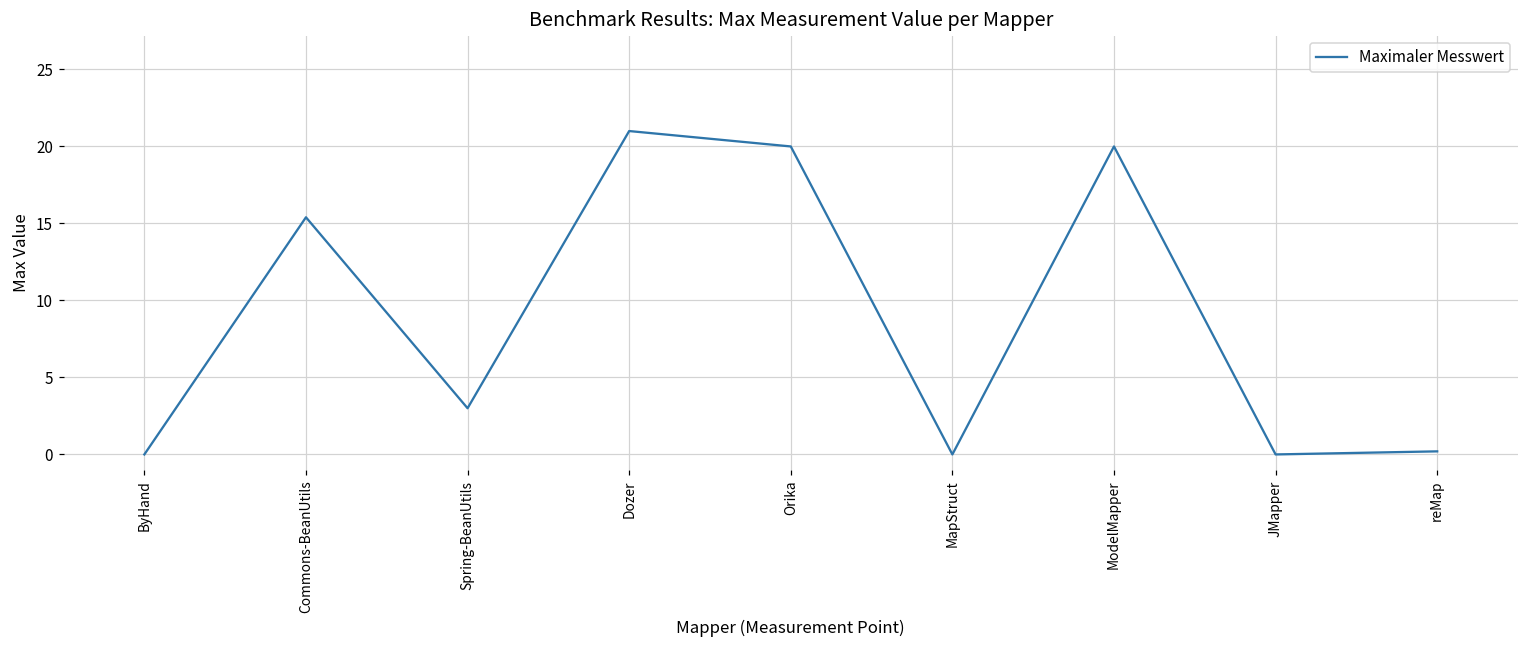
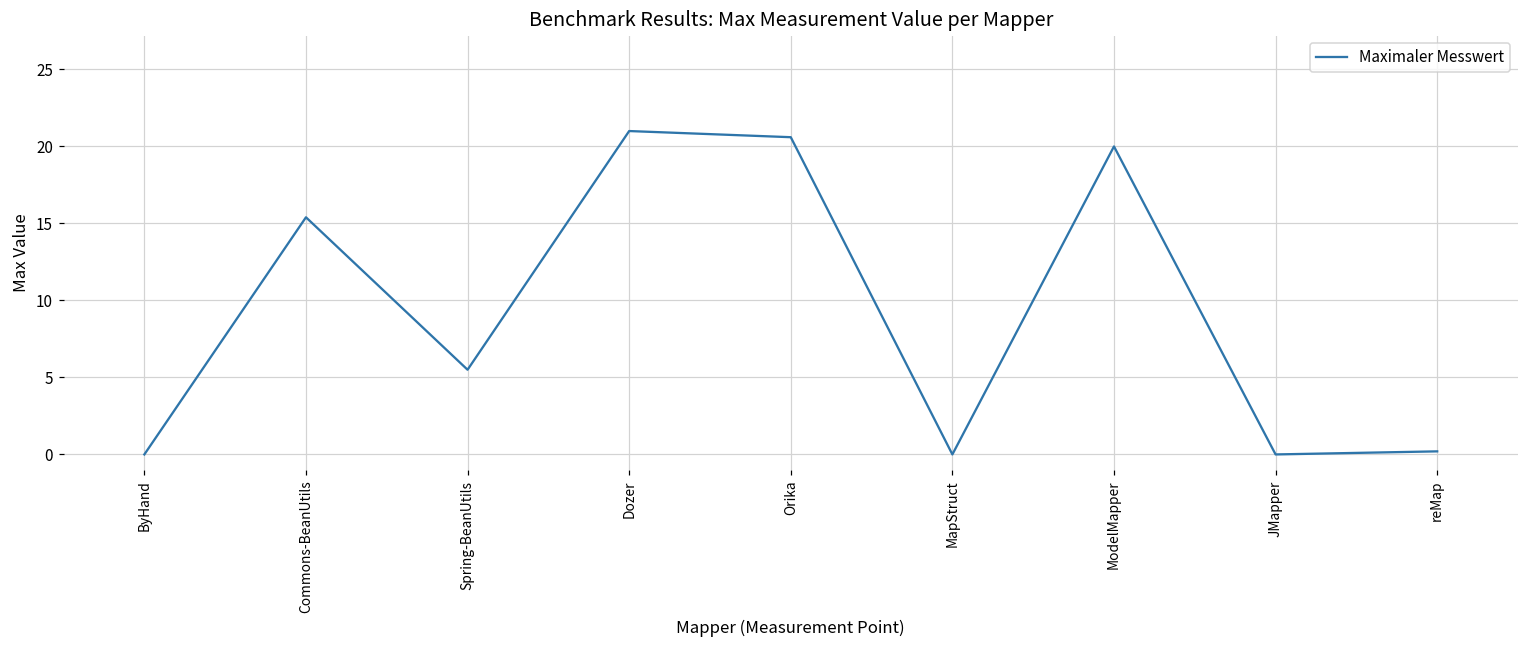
  {
    "ByHand": 0.0,
    "Commons-BeanUtils": 15.4,
-   "Spring-BeanUtils": 3.0,
+   "Spring-BeanUtils": 5.5,
    "Dozer": 21.0,
-   "Orika": 20.0,
+   "Orika": 20.6,
    "MapStruct": 0.0,
    "ModelMapper": 20.0,
    "JMapper": 0.0,
    "reMap": 0.2
  }
